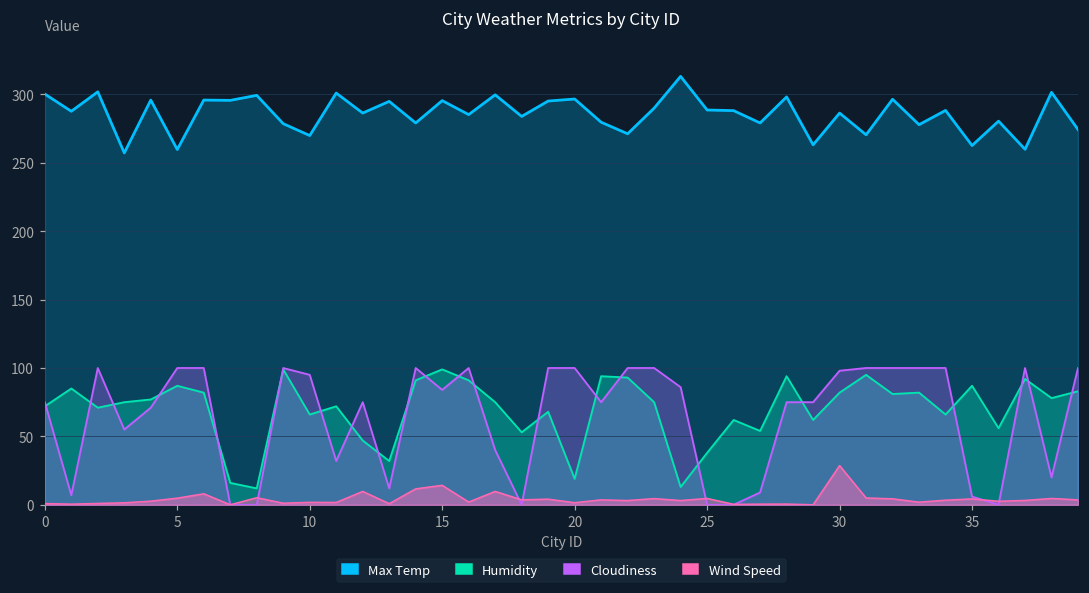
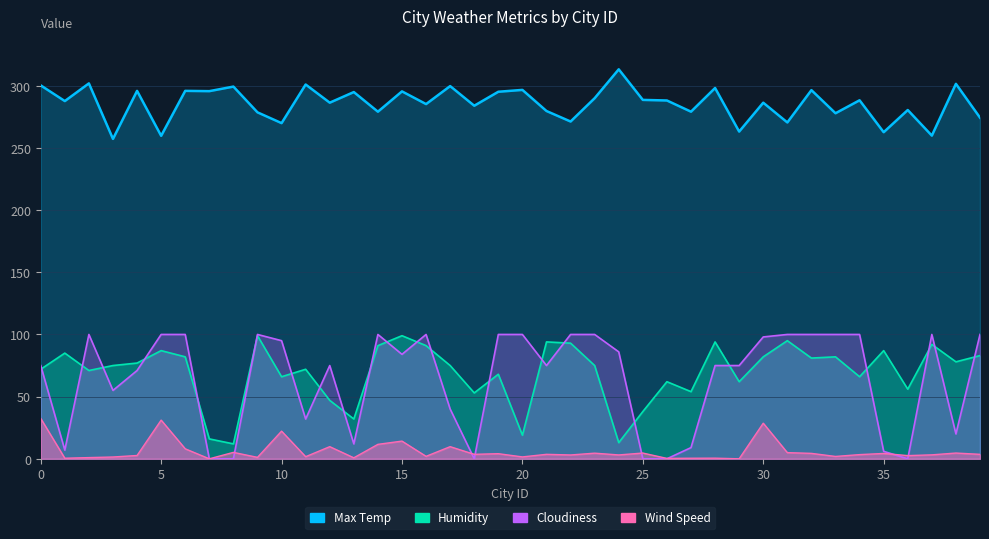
  {
    "Cloudiness": {
      "0": 75,
      "5": 100,
      "10": 95,
      "15": 84,
      "20": 100,
      "25": 0,
      "30": 98
    },
    "Wind Speed": {
-     "0": 1,
-     "5": 5,
-     "10": 2,
+     "0": 32,
+     "5": 31,
+     "10": 22,
      "15": 14,
      "20": 2,
      "25": 5,
      "30": 29
    }
  }
